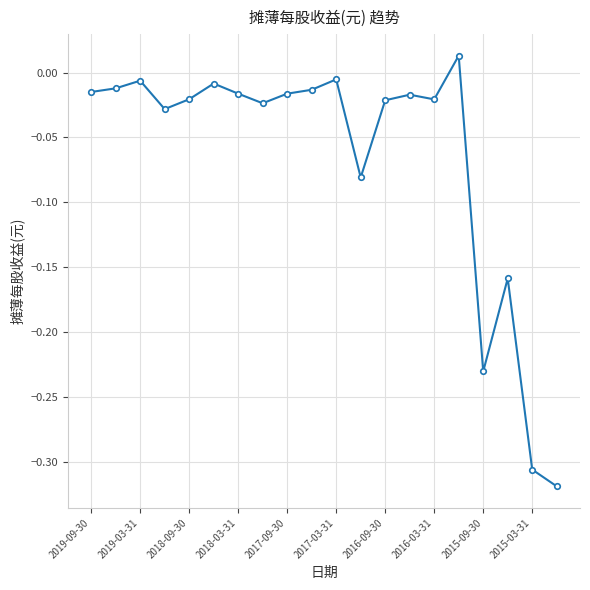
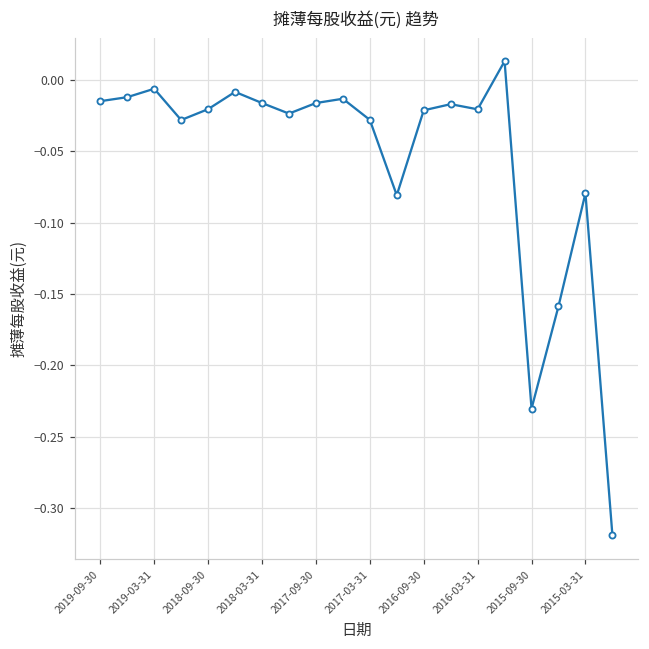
  {
    "2019-09-30": -0.015,
    "2019-03-31": -0.006,
    "2018-09-30": -0.021,
    "2018-03-31": -0.016,
    "2017-09-30": -0.016,
-   "2017-03-31": -0.005,
+   "2017-03-31": -0.028,
    "2016-09-30": -0.021,
    "2016-03-31": -0.021,
    "2015-09-30": -0.230,
-   "2015-03-31": -0.306
+   "2015-03-31": -0.080
  }
